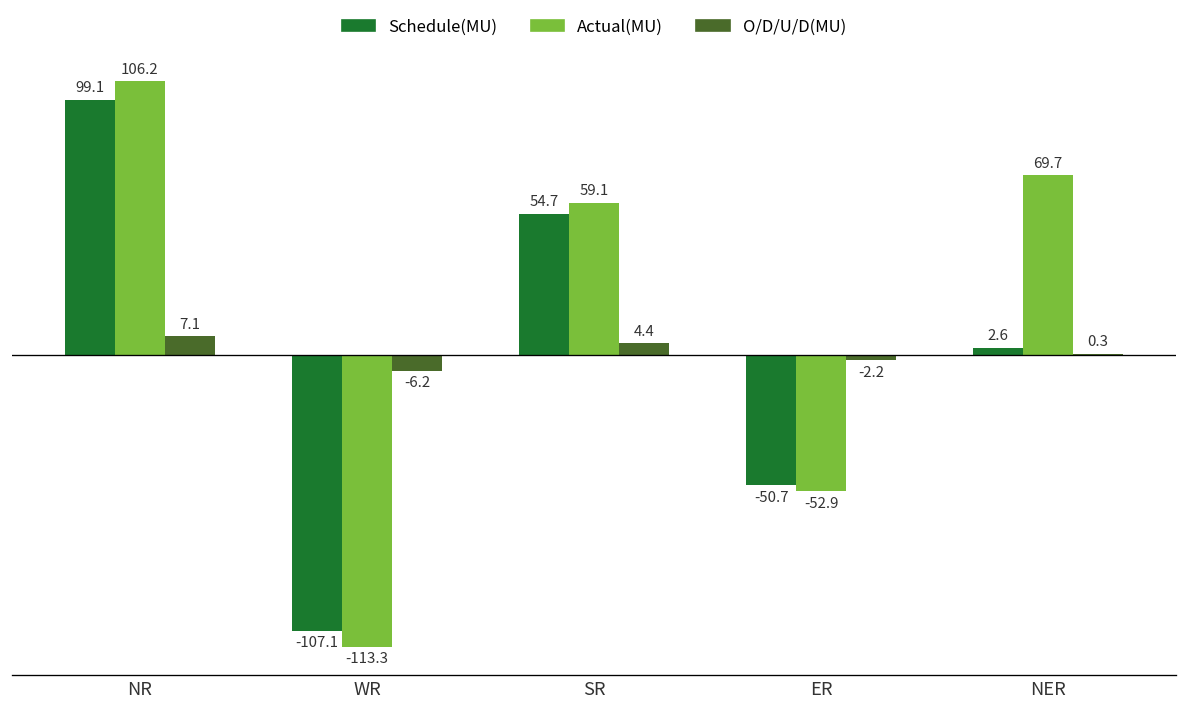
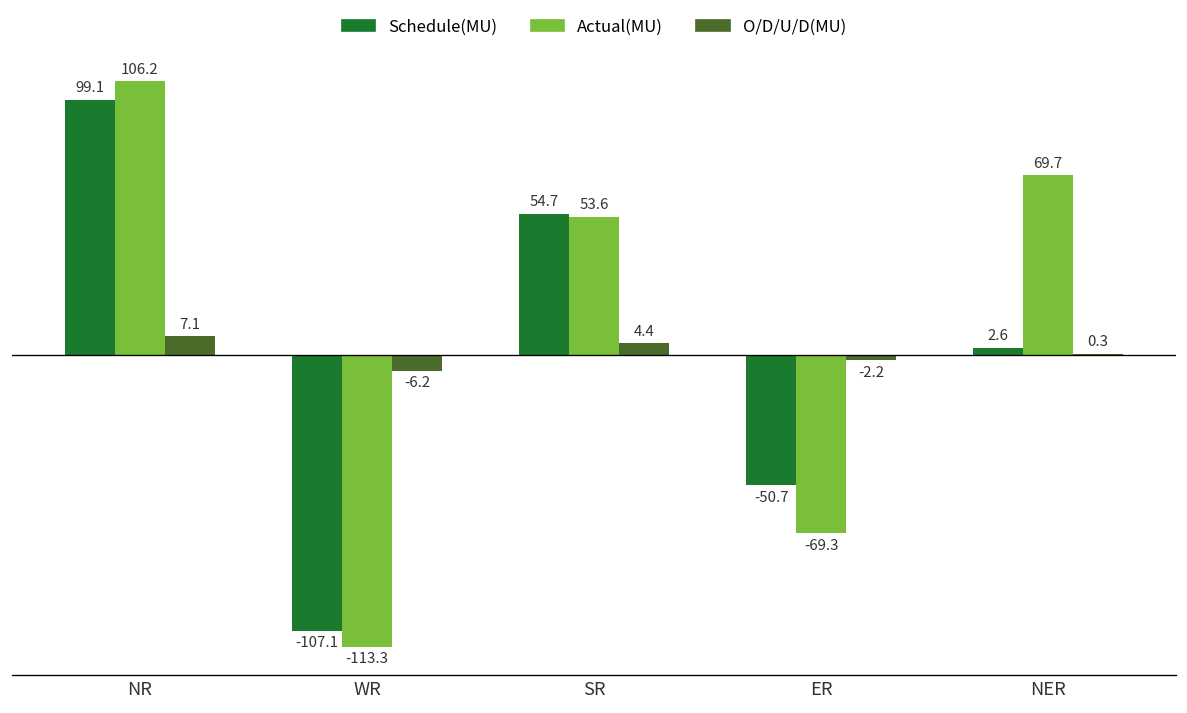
  {
    "Actual(MU)": {
      "NR": 106.2,
      "WR": -113.3,
-     "SR": 59.1,
-     "ER": -52.9,
+     "SR": 53.6,
+     "ER": -69.3,
      "NER": 69.7
    }
  }
